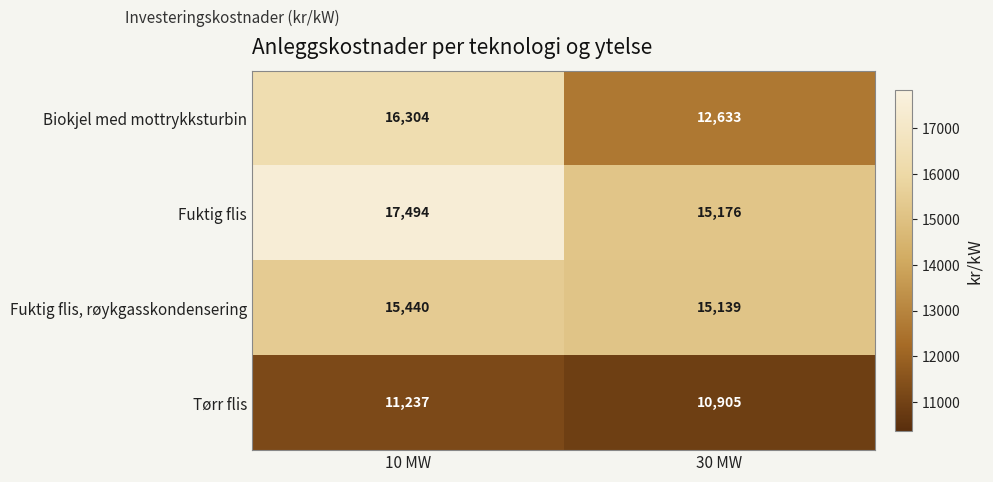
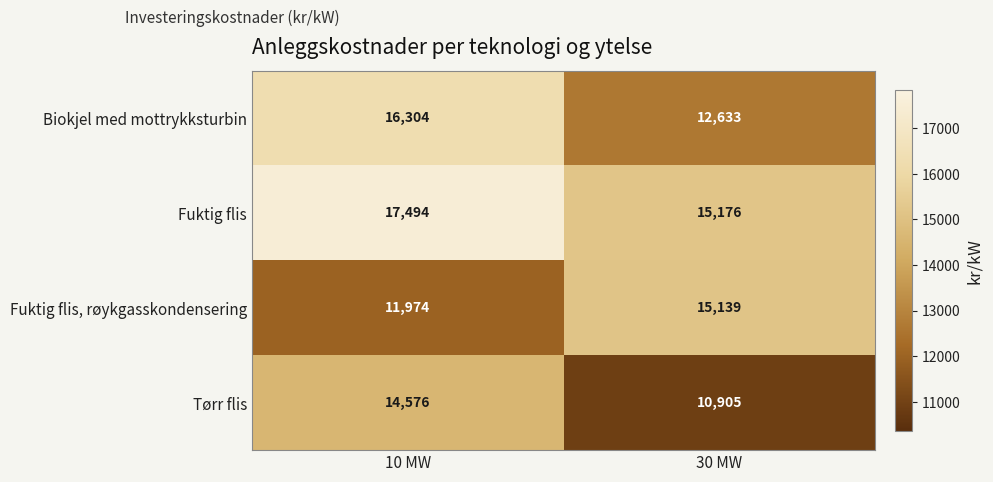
  {
    "Biokjel med mottrykksturbin": {
      "10 MW": "16,304",
      "30 MW": "12,633"
    },
    "Fuktig flis": {
      "10 MW": "17,494",
      "30 MW": "15,176"
    },
    "Fuktig flis, røykgasskondensering": {
-     "10 MW": "15,440",
+     "10 MW": "11,974",
      "30 MW": "15,139"
    },
    "Tørr flis": {
-     "10 MW": "11,237",
+     "10 MW": "14,576",
      "30 MW": "10,905"
    }
  }
